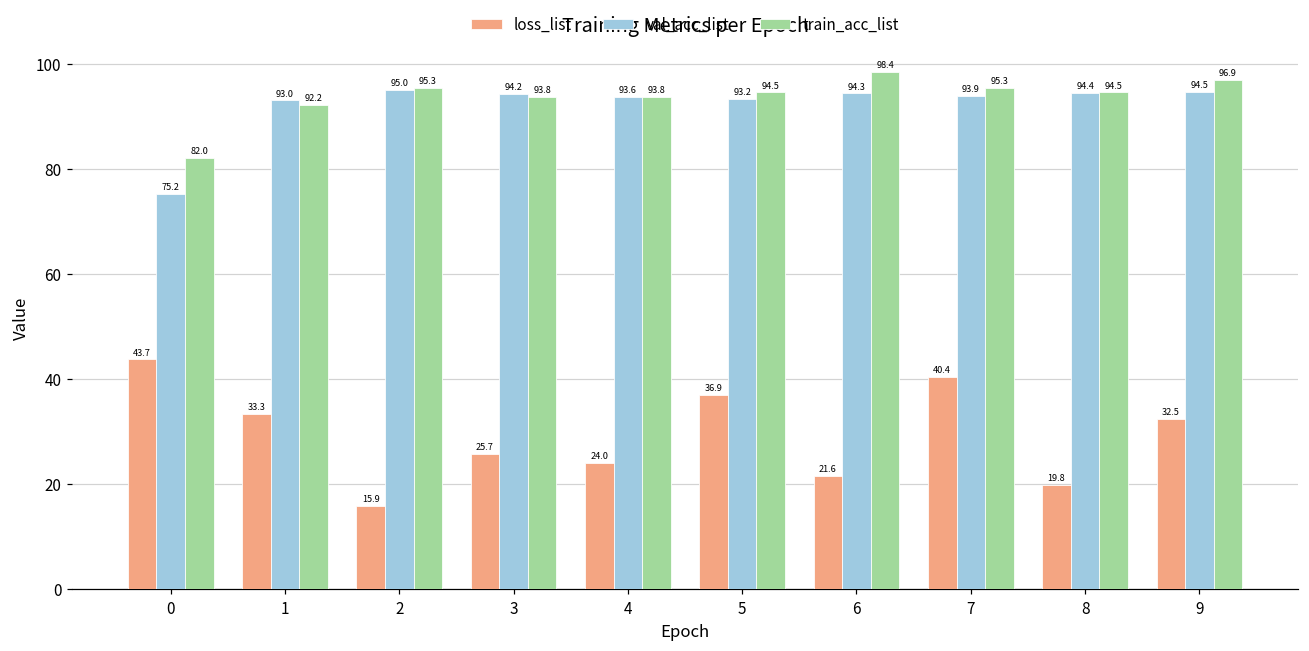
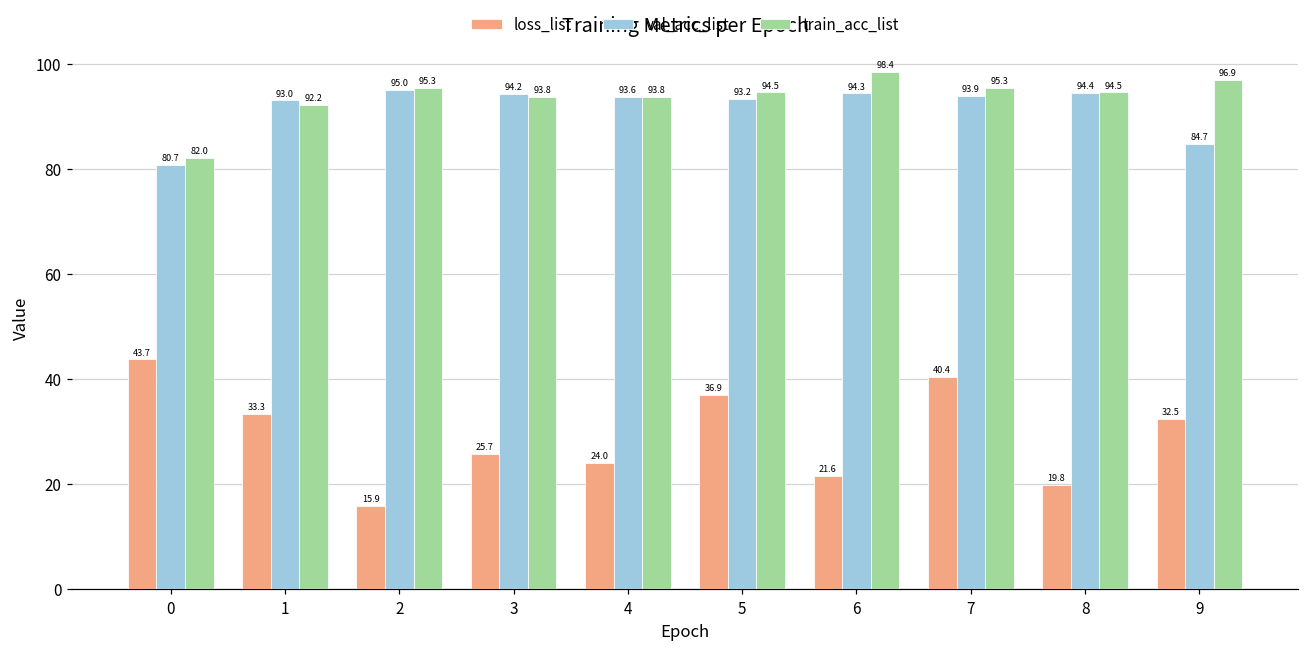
  {
    "loss_list": {
      "0": 43.7,
      "1": 33.3,
      "2": 15.9,
      "3": 25.7,
      "4": 24.0,
      "5": 36.9,
      "6": 21.6,
      "7": 40.4,
      "8": 19.8,
      "9": 32.5
    },
    "val_acc_list": {
-     "0": 75.2,
+     "0": 80.7,
      "1": 93.0,
      "2": 95.0,
      "3": 94.2,
      "4": 93.6,
      "5": 93.2,
      "6": 94.3,
      "7": 93.9,
      "8": 94.4,
-     "9": 94.5
+     "9": 84.7
    },
    "train_acc_list": {
      "0": 82.0,
      "1": 92.2,
      "2": 95.3,
      "3": 93.8,
      "4": 93.8,
      "5": 94.5,
      "6": 98.4,
      "7": 95.3,
      "8": 94.5,
      "9": 96.9
    }
  }
